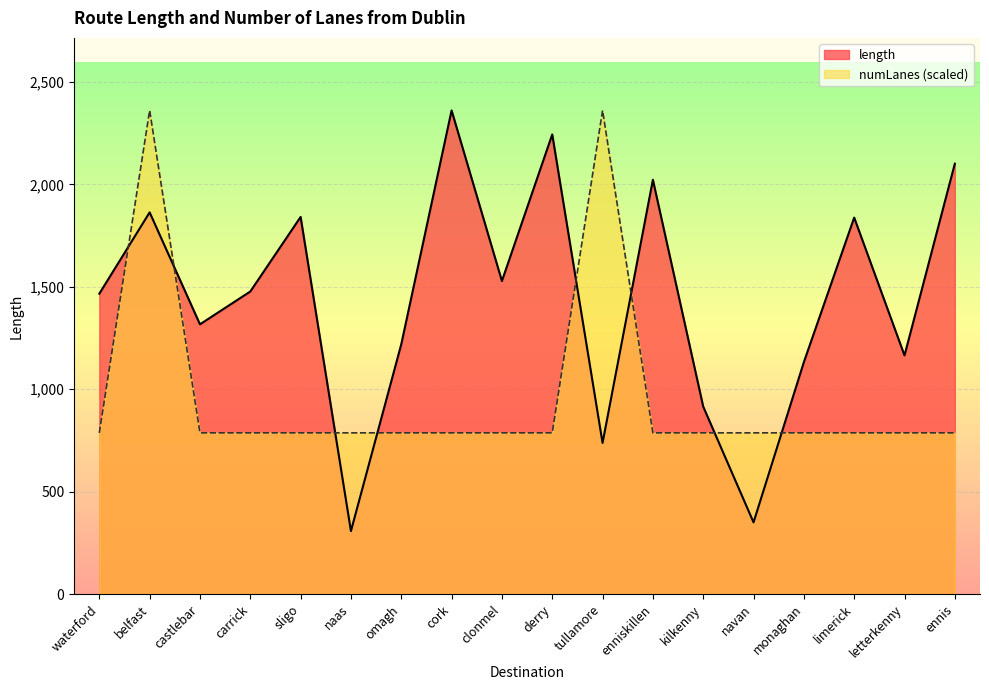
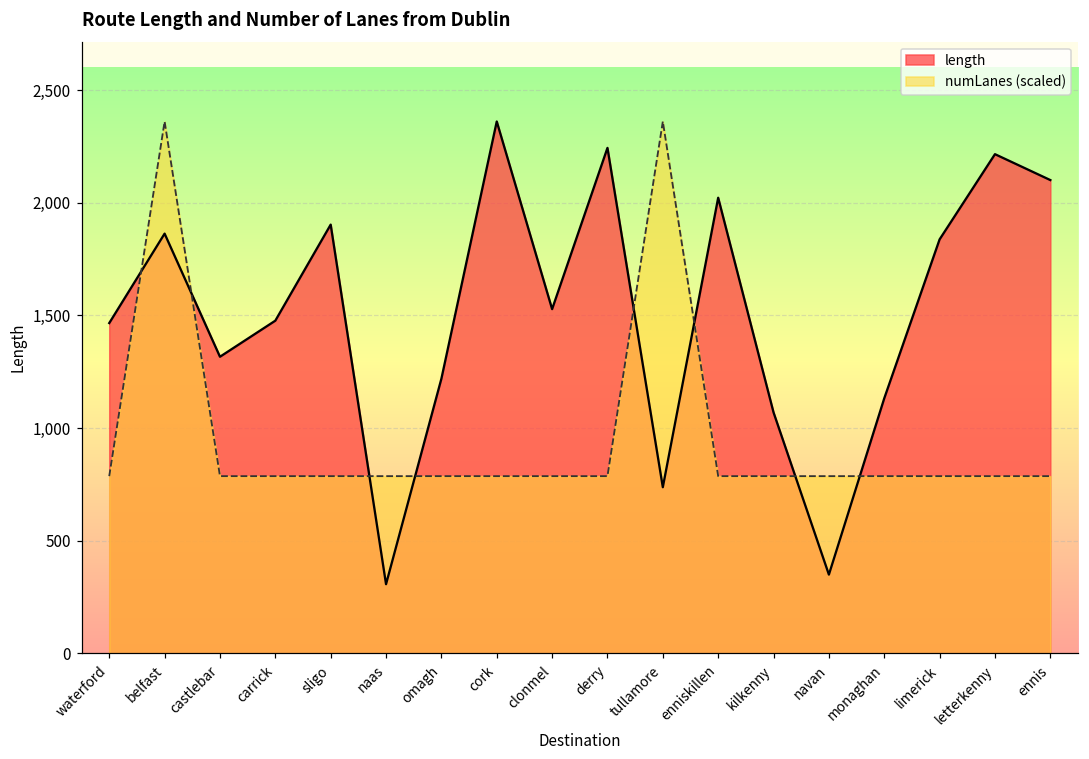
  {
    "length": {
      "waterford": "1,470",
      "belfast": "1,860",
      "castlebar": "1,320",
      "carrick": "1,480",
-     "sligo": "1,840",
+     "sligo": "1,900",
      "naas": "310",
      "omagh": "1,220",
      "cork": "2,360",
      "clonmel": "1,530",
      "derry": "2,240",
      "tullamore": "740",
      "enniskillen": "2,020",
-     "kilkenny": "910",
+     "kilkenny": "1,070",
      "navan": "350",
      "monaghan": "1,130",
      "limerick": "1,840",
-     "letterkenny": "1,160",
+     "letterkenny": "2,220",
      "ennis": "2,100"
    },
    "numLanes (scaled)": {
      "waterford": "790",
      "belfast": "2,360",
      "castlebar": "790",
      "carrick": "790",
      "sligo": "790",
      "naas": "790",
      "omagh": "790",
      "cork": "790",
      "clonmel": "790",
      "derry": "790",
      "tullamore": "2,360",
      "enniskillen": "790",
      "kilkenny": "790",
      "navan": "790",
      "monaghan": "790",
      "limerick": "790",
      "letterkenny": "790",
      "ennis": "790"
    }
  }
